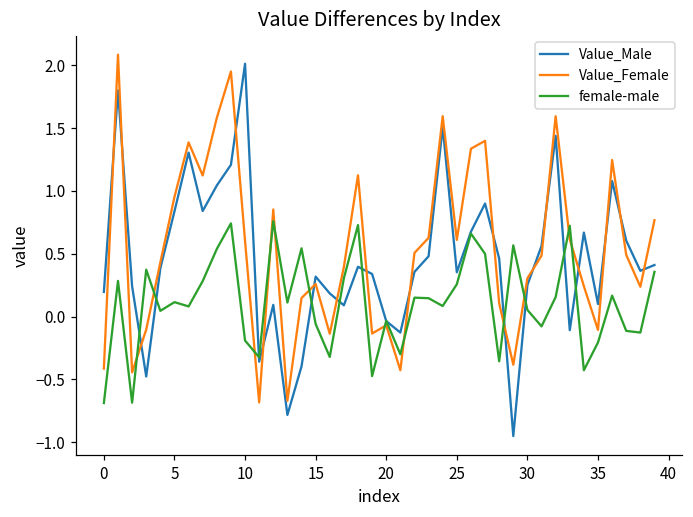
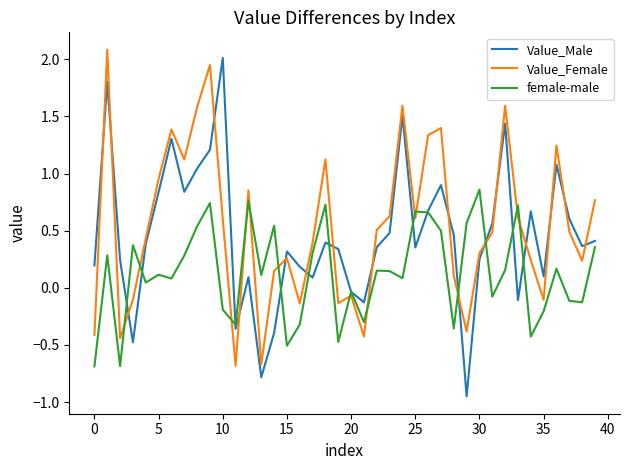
  {
    "Value_Male": {
      "0": 0.20,
      "5": 0.84,
      "10": 2.01,
      "15": 0.32,
      "25": 0.35,
      "30": 0.25,
      "35": 0.10
    },
    "Value_Female": {
      "0": -0.41,
      "5": 0.95,
      "10": 0.60,
      "15": 0.26,
      "20": -0.07,
      "25": 0.61,
      "30": 0.30,
      "35": -0.11
    },
    "female-male": {
      "0": -0.69,
      "5": 0.12,
      "10": -0.19,
-     "15": -0.06,
-     "25": 0.26,
-     "30": 0.05,
+     "15": -0.51,
+     "25": 0.67,
+     "30": 0.86,
      "35": -0.21
    }
  }
